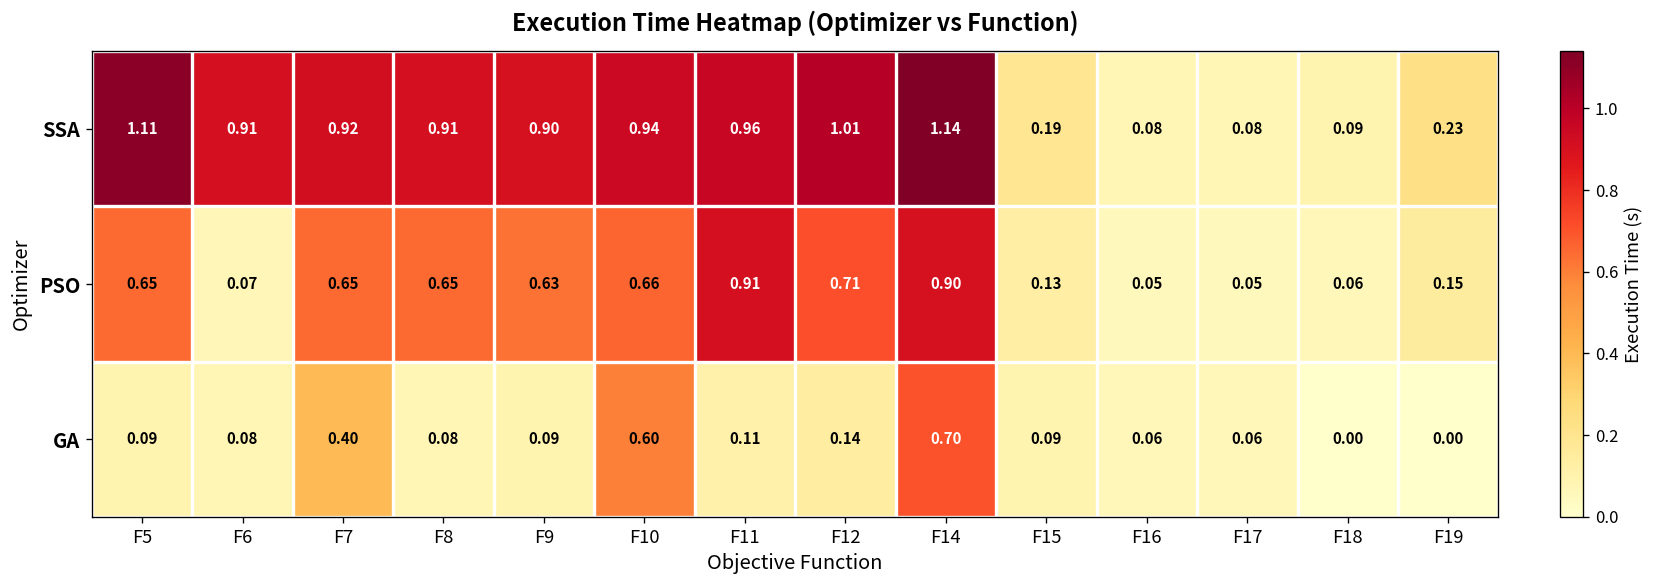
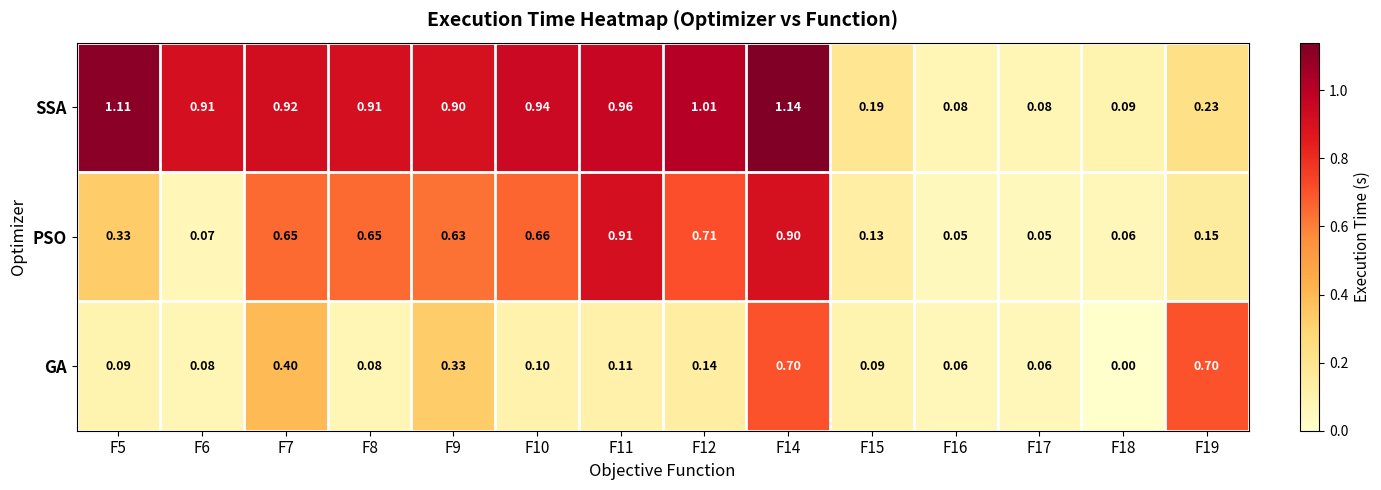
  {
    "SSA": {
      "F5": 1.11,
      "F6": 0.91,
      "F7": 0.92,
      "F8": 0.91,
      "F9": 0.90,
      "F10": 0.94,
      "F11": 0.96,
      "F12": 1.01,
      "F14": 1.14,
      "F15": 0.19,
      "F16": 0.08,
      "F17": 0.08,
      "F18": 0.09,
      "F19": 0.23
    },
    "PSO": {
-     "F5": 0.65,
+     "F5": 0.33,
      "F6": 0.07,
      "F7": 0.65,
      "F8": 0.65,
      "F9": 0.63,
      "F10": 0.66,
      "F11": 0.91,
      "F12": 0.71,
      "F14": 0.90,
      "F15": 0.13,
      "F16": 0.05,
      "F17": 0.05,
      "F18": 0.06,
      "F19": 0.15
    },
    "GA": {
      "F5": 0.09,
      "F6": 0.08,
      "F7": 0.40,
      "F8": 0.08,
-     "F9": 0.09,
-     "F10": 0.60,
+     "F9": 0.33,
+     "F10": 0.10,
      "F11": 0.11,
      "F12": 0.14,
      "F14": 0.70,
      "F15": 0.09,
      "F16": 0.06,
      "F17": 0.06,
      "F18": 0.00,
-     "F19": 0.00
+     "F19": 0.70
    }
  }
